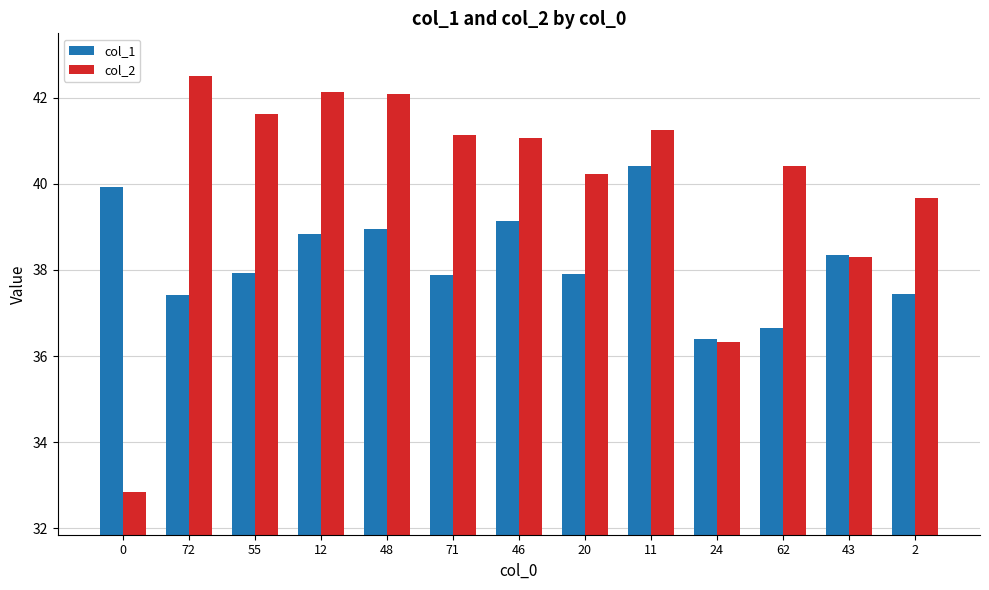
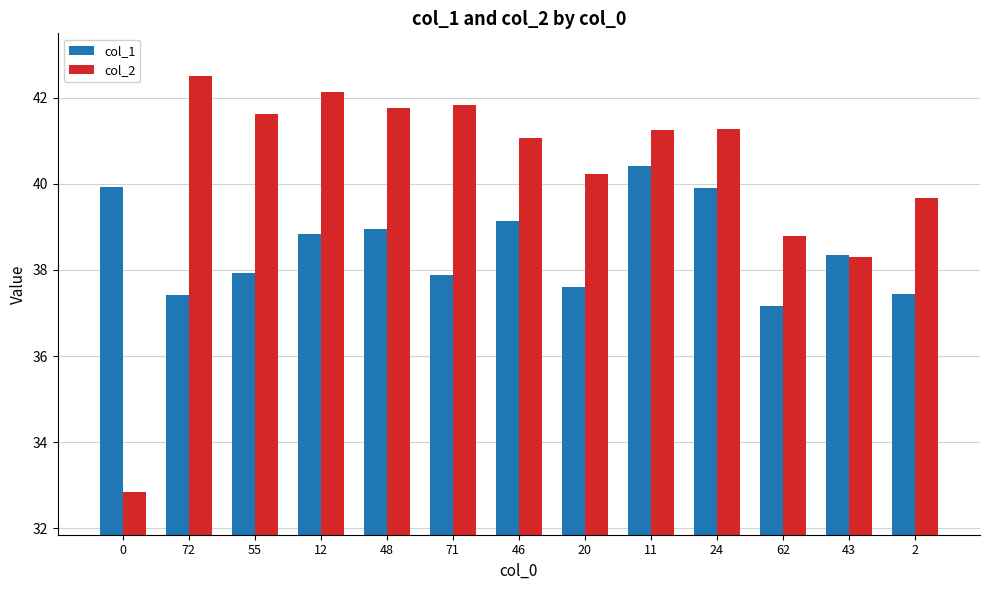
  {
    "col_1": {
      "0": 39.9,
      "72": 37.4,
      "55": 37.9,
      "12": 38.8,
      "48": 38.9,
      "71": 37.9,
      "46": 39.1,
-     "20": 37.9,
+     "20": 37.6,
      "11": 40.4,
-     "24": 36.4,
-     "62": 36.6,
+     "24": 39.9,
+     "62": 37.2,
      "43": 38.4,
      "2": 37.4
    },
    "col_2": {
      "0": 32.9,
      "72": 42.5,
      "55": 41.6,
      "12": 42.1,
-     "48": 42.1,
-     "71": 41.1,
+     "48": 41.8,
+     "71": 41.8,
      "46": 41.1,
      "20": 40.2,
      "11": 41.2,
-     "24": 36.3,
-     "62": 40.4,
+     "24": 41.3,
+     "62": 38.8,
      "43": 38.3,
      "2": 39.7
    }
  }
